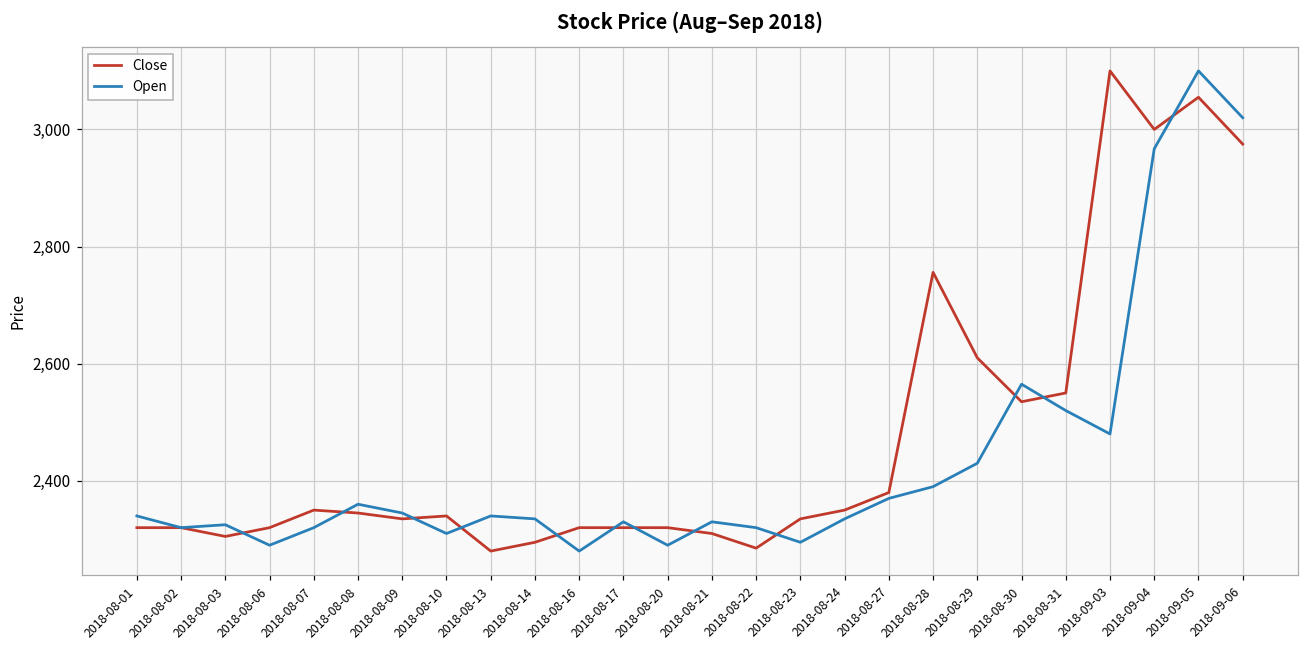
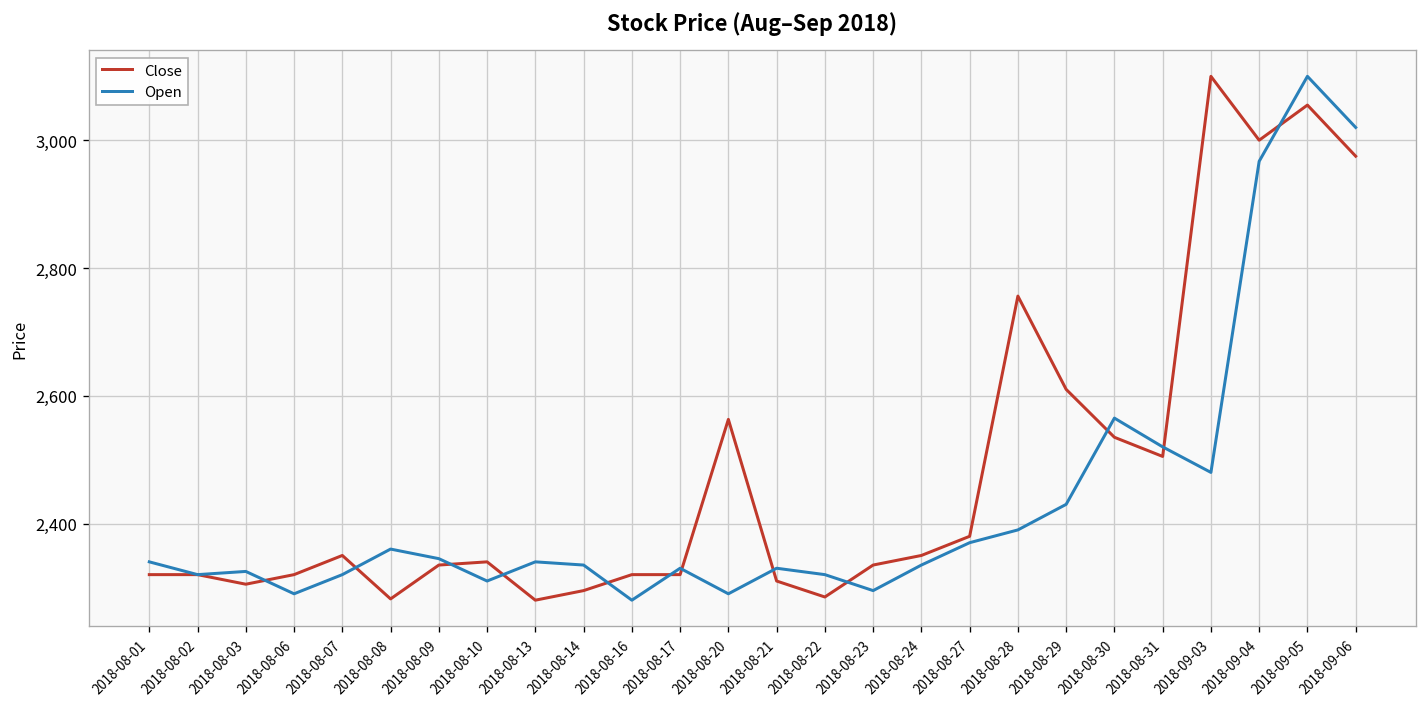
  {
    "Close": {
      "2018-08-01": "2,320",
      "2018-08-03": "2,310",
      "2018-08-06": "2,320",
      "2018-08-07": "2,350",
-     "2018-08-08": "2,350",
+     "2018-08-08": "2,280",
      "2018-08-09": "2,340",
      "2018-08-10": "2,340",
      "2018-08-13": "2,280",
      "2018-08-14": "2,300",
      "2018-08-16": "2,320",
      "2018-08-17": "2,320",
-     "2018-08-20": "2,320",
+     "2018-08-20": "2,560",
      "2018-08-21": "2,310",
      "2018-08-22": "2,290",
      "2018-08-23": "2,340",
      "2018-08-24": "2,350",
      "2018-08-27": "2,380",
      "2018-08-28": "2,760",
      "2018-08-29": "2,610",
      "2018-08-30": "2,540",
-     "2018-08-31": "2,550",
+     "2018-08-31": "2,510",
      "2018-09-03": "3,100",
      "2018-09-04": "3,000",
      "2018-09-05": "3,060",
      "2018-09-06": "2,980"
    },
    "Open": {
      "2018-08-01": "2,340",
      "2018-08-03": "2,330",
      "2018-08-06": "2,290",
      "2018-08-07": "2,320",
      "2018-08-08": "2,360",
      "2018-08-09": "2,350",
      "2018-08-10": "2,310",
      "2018-08-13": "2,340",
      "2018-08-14": "2,340",
      "2018-08-16": "2,280",
      "2018-08-17": "2,330",
      "2018-08-20": "2,290",
      "2018-08-21": "2,330",
      "2018-08-22": "2,320",
      "2018-08-23": "2,300",
      "2018-08-24": "2,340",
      "2018-08-27": "2,370",
      "2018-08-28": "2,390",
      "2018-08-29": "2,430",
      "2018-08-30": "2,570",
      "2018-08-31": "2,520",
      "2018-09-03": "2,480",
      "2018-09-04": "2,970",
      "2018-09-05": "3,100",
      "2018-09-06": "3,020"
    }
  }
